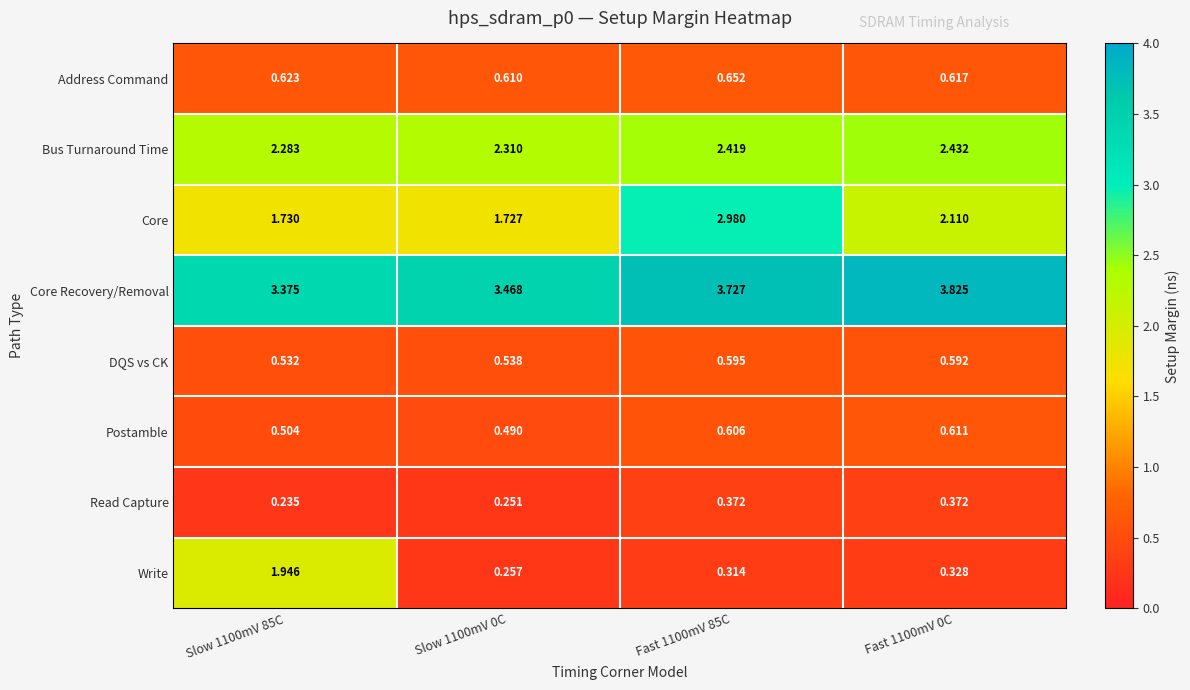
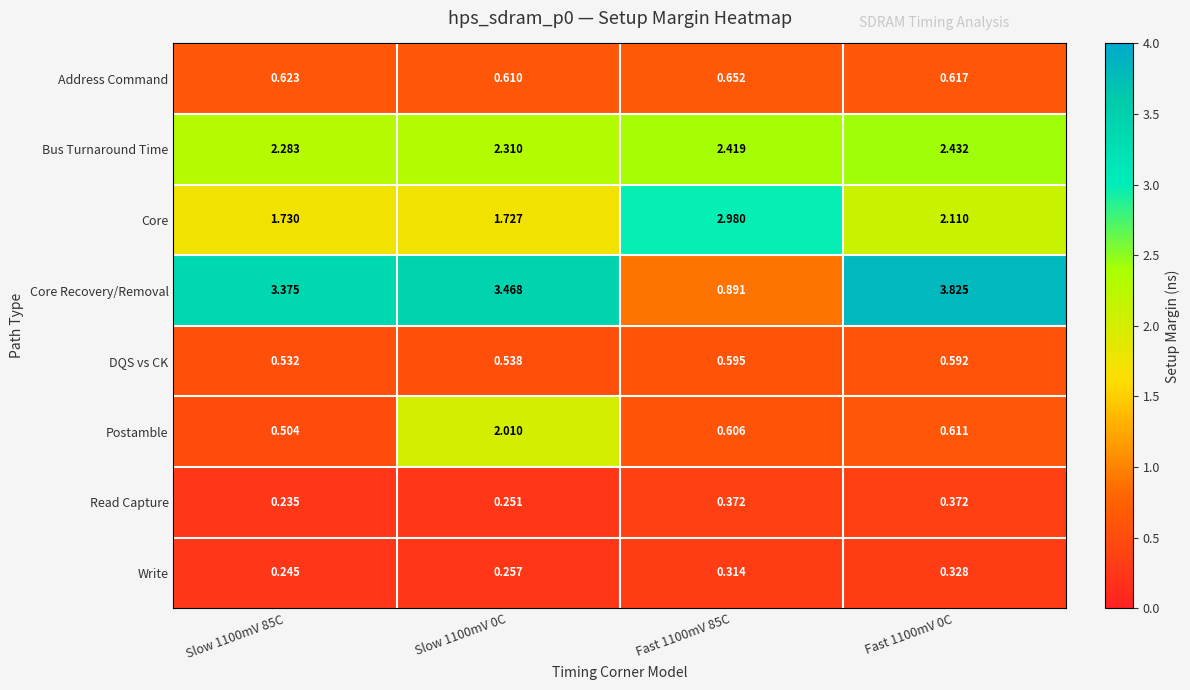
  {
    "Address Command": {
      "Slow 1100mV 85C": 0.623,
      "Slow 1100mV 0C": 0.610,
      "Fast 1100mV 85C": 0.652,
      "Fast 1100mV 0C": 0.617
    },
    "Bus Turnaround Time": {
      "Slow 1100mV 85C": 2.283,
      "Slow 1100mV 0C": 2.310,
      "Fast 1100mV 85C": 2.419,
      "Fast 1100mV 0C": 2.432
    },
    "Core": {
      "Slow 1100mV 85C": 1.730,
      "Slow 1100mV 0C": 1.727,
      "Fast 1100mV 85C": 2.980,
      "Fast 1100mV 0C": 2.110
    },
    "Core Recovery/Removal": {
      "Slow 1100mV 85C": 3.375,
      "Slow 1100mV 0C": 3.468,
-     "Fast 1100mV 85C": 3.727,
+     "Fast 1100mV 85C": 0.891,
      "Fast 1100mV 0C": 3.825
    },
    "DQS vs CK": {
      "Slow 1100mV 85C": 0.532,
      "Slow 1100mV 0C": 0.538,
      "Fast 1100mV 85C": 0.595,
      "Fast 1100mV 0C": 0.592
    },
    "Postamble": {
      "Slow 1100mV 85C": 0.504,
-     "Slow 1100mV 0C": 0.490,
+     "Slow 1100mV 0C": 2.010,
      "Fast 1100mV 85C": 0.606,
      "Fast 1100mV 0C": 0.611
    },
    "Read Capture": {
      "Slow 1100mV 85C": 0.235,
      "Slow 1100mV 0C": 0.251,
      "Fast 1100mV 85C": 0.372,
      "Fast 1100mV 0C": 0.372
    },
    "Write": {
-     "Slow 1100mV 85C": 1.946,
+     "Slow 1100mV 85C": 0.245,
      "Slow 1100mV 0C": 0.257,
      "Fast 1100mV 85C": 0.314,
      "Fast 1100mV 0C": 0.328
    }
  }
